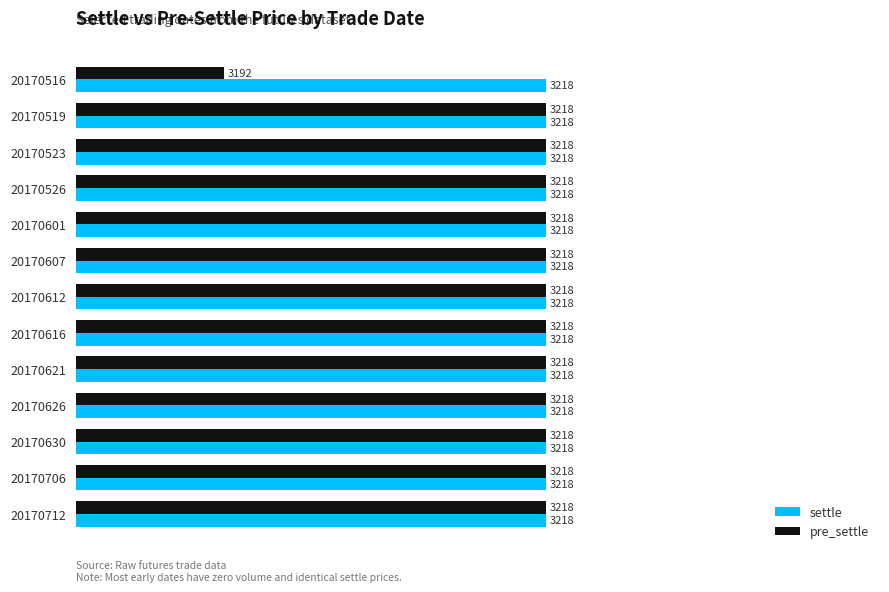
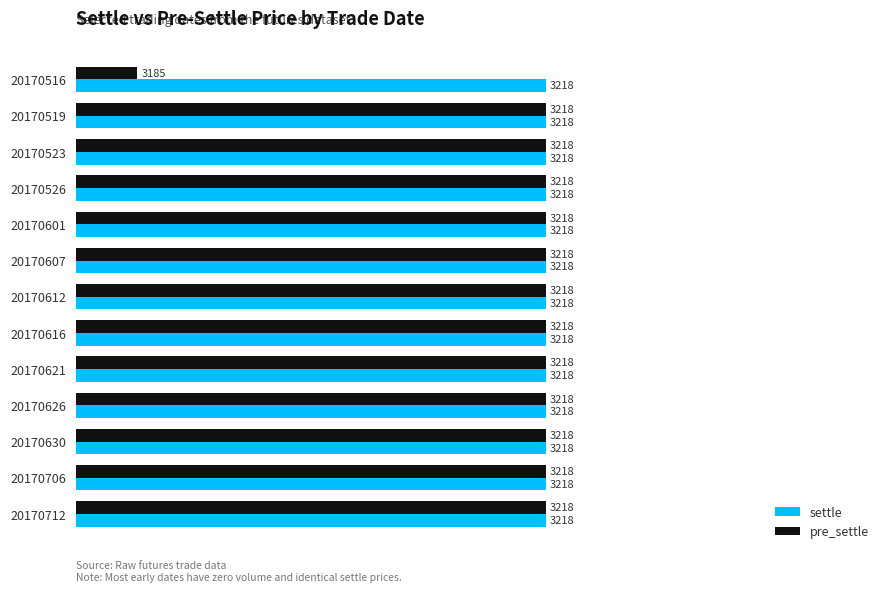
  {
    "settle": {
      "20170516": 3218,
      "20170519": 3218,
      "20170523": 3218,
      "20170526": 3218,
      "20170601": 3218,
      "20170607": 3218,
      "20170612": 3218,
      "20170616": 3218,
      "20170621": 3218,
      "20170626": 3218,
      "20170630": 3218,
      "20170706": 3218,
      "20170712": 3218
    },
    "pre_settle": {
-     "20170516": 3192,
+     "20170516": 3185,
      "20170519": 3218,
      "20170523": 3218,
      "20170526": 3218,
      "20170601": 3218,
      "20170607": 3218,
      "20170612": 3218,
      "20170616": 3218,
      "20170621": 3218,
      "20170626": 3218,
      "20170630": 3218,
      "20170706": 3218,
      "20170712": 3218
    }
  }
